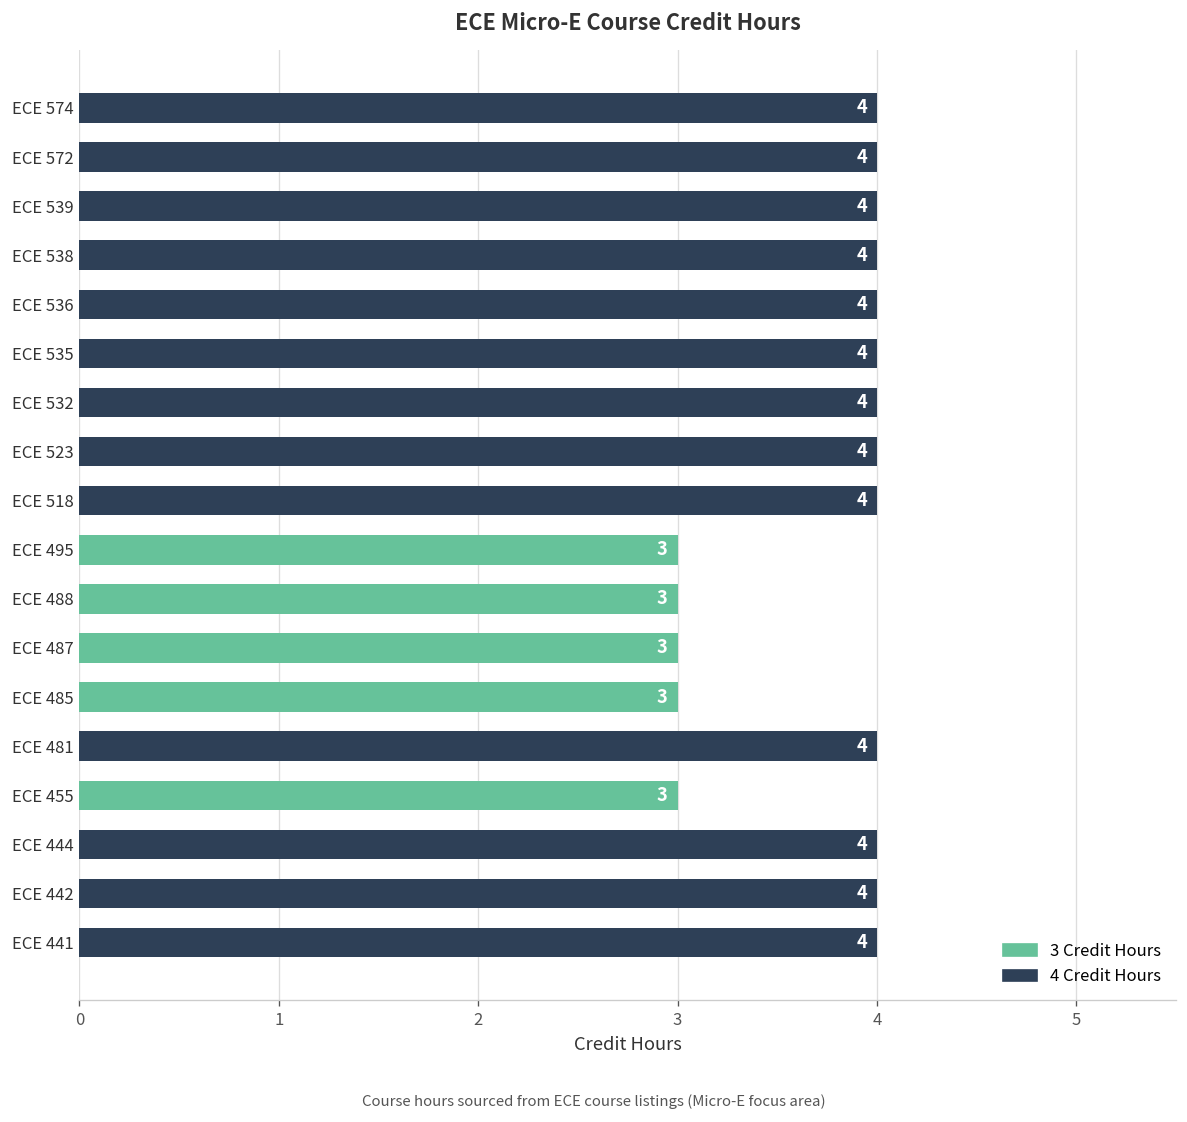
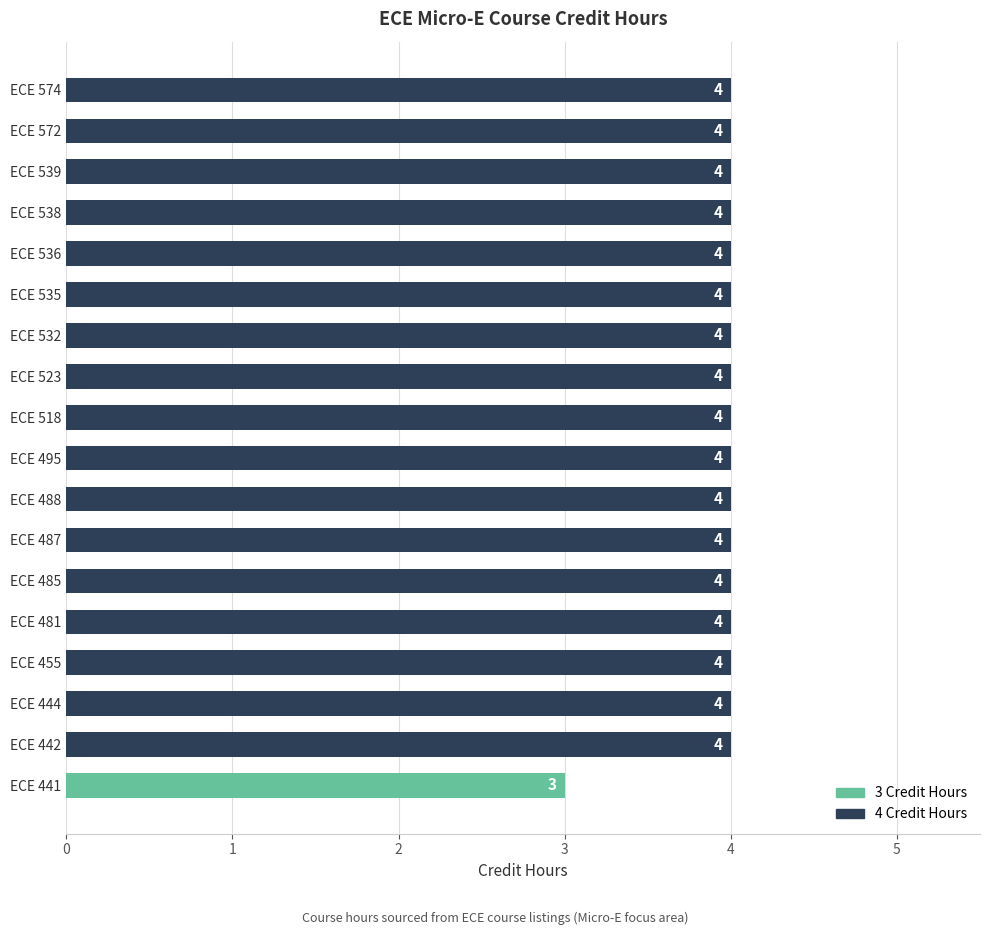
  {
    "ECE 574": 4,
    "ECE 572": 4,
    "ECE 539": 4,
    "ECE 538": 4,
    "ECE 536": 4,
    "ECE 535": 4,
    "ECE 532": 4,
    "ECE 523": 4,
    "ECE 518": 4,
-   "ECE 495": 3,
-   "ECE 488": 3,
-   "ECE 487": 3,
-   "ECE 485": 3,
+   "ECE 495": 4,
+   "ECE 488": 4,
+   "ECE 487": 4,
+   "ECE 485": 4,
    "ECE 481": 4,
-   "ECE 455": 3,
+   "ECE 455": 4,
    "ECE 444": 4,
    "ECE 442": 4,
-   "ECE 441": 4
+   "ECE 441": 3
  }
